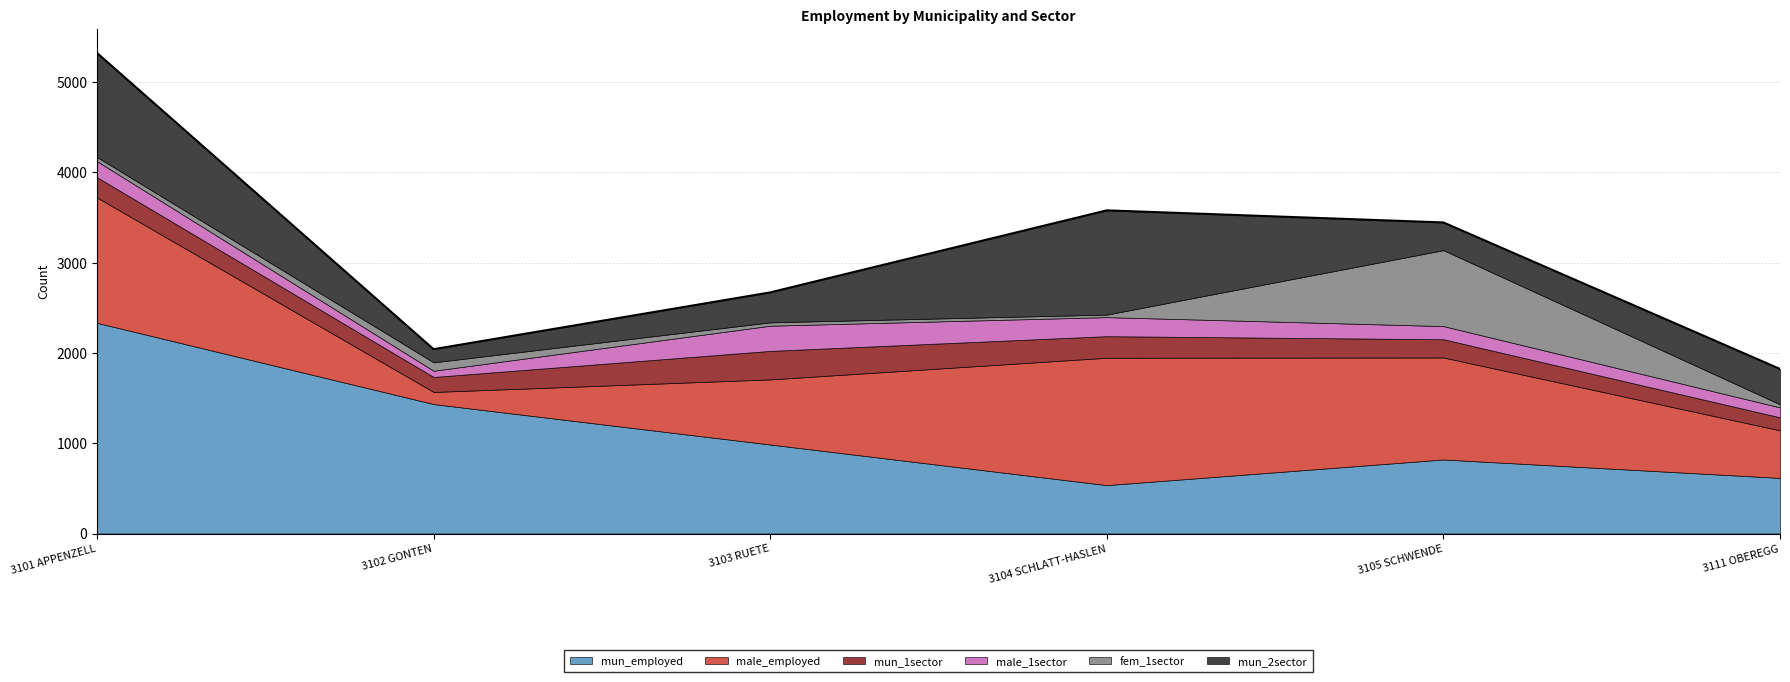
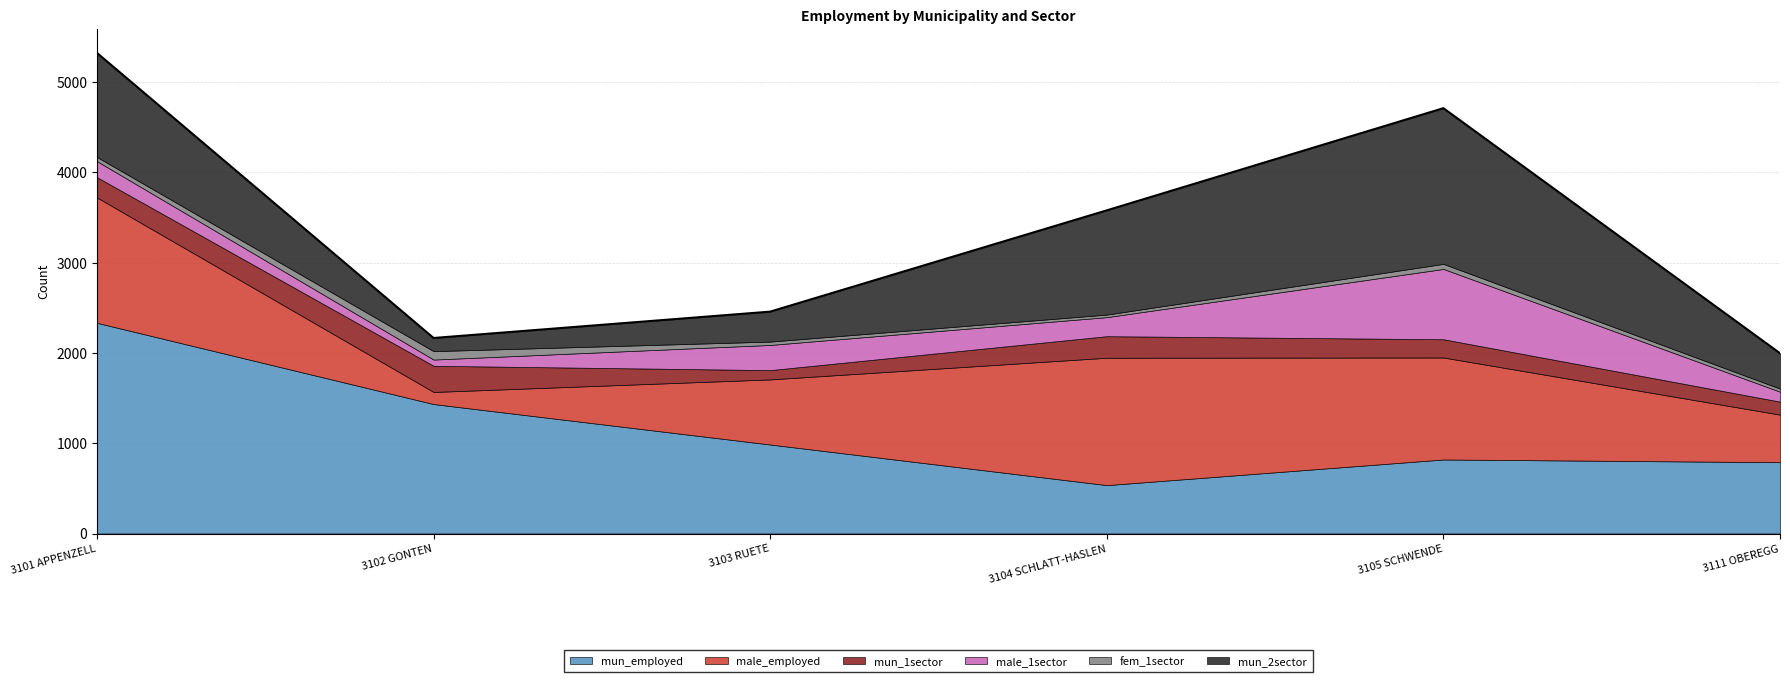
  {
    "mun_employed": {
      "3101 APPENZELL": 2300,
      "3102 GONTEN": 1400,
      "3103 RUETE": 1000,
      "3104 SCHLATT-HASLEN": 500,
      "3105 SCHWENDE": 800,
-     "3111 OBEREGG": 600
+     "3111 OBEREGG": 800
    },
    "male_employed": {
      "3101 APPENZELL": 1400,
      "3102 GONTEN": 100,
      "3103 RUETE": 700,
      "3104 SCHLATT-HASLEN": 1400,
      "3105 SCHWENDE": 1100,
      "3111 OBEREGG": 500
    },
    "mun_1sector": {
      "3101 APPENZELL": 200,
-     "3102 GONTEN": 200,
-     "3103 RUETE": 300,
+     "3102 GONTEN": 300,
+     "3103 RUETE": 100,
      "3104 SCHLATT-HASLEN": 200,
      "3105 SCHWENDE": 200,
      "3111 OBEREGG": 100
    },
    "male_1sector": {
      "3101 APPENZELL": 200,
      "3102 GONTEN": 100,
      "3103 RUETE": 300,
      "3104 SCHLATT-HASLEN": 200,
-     "3105 SCHWENDE": 100,
+     "3105 SCHWENDE": 800,
      "3111 OBEREGG": 100
    },
    "fem_1sector": {
      "3101 APPENZELL": 0,
      "3102 GONTEN": 100,
      "3103 RUETE": 0,
      "3104 SCHLATT-HASLEN": 0,
-     "3105 SCHWENDE": 800,
+     "3105 SCHWENDE": 100,
      "3111 OBEREGG": 0
    },
    "mun_2sector": {
      "3101 APPENZELL": 1200,
      "3102 GONTEN": 100,
      "3103 RUETE": 300,
      "3104 SCHLATT-HASLEN": 1200,
-     "3105 SCHWENDE": 300,
+     "3105 SCHWENDE": 1700,
      "3111 OBEREGG": 400
    }
  }
